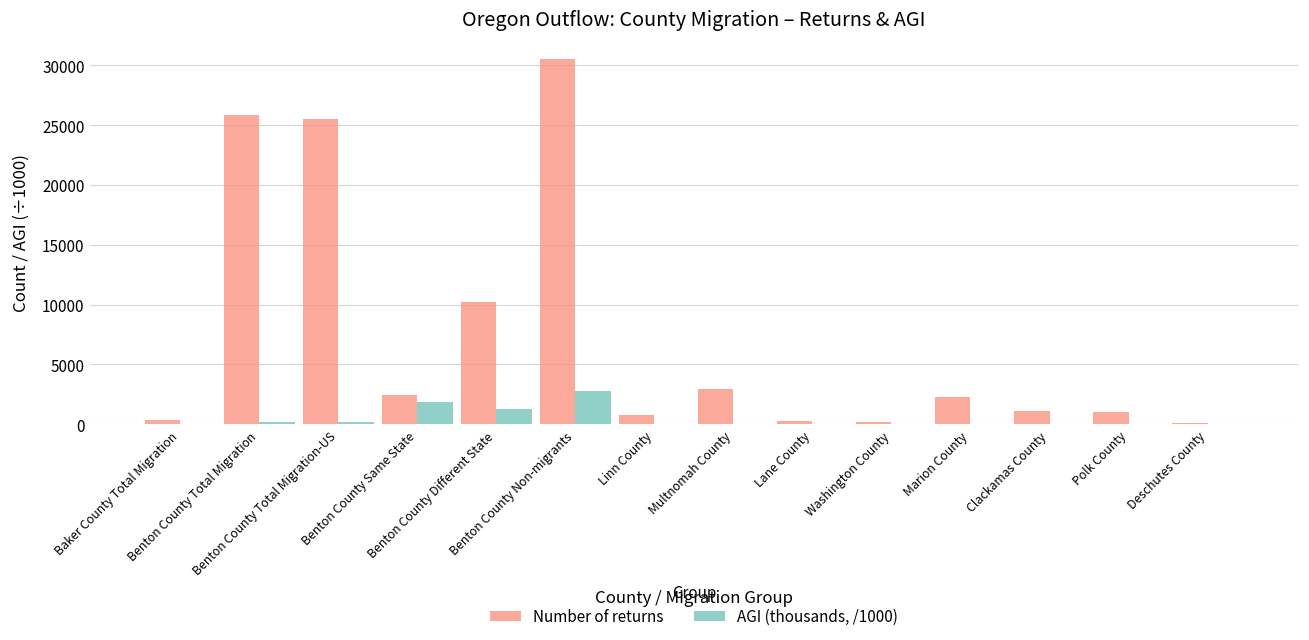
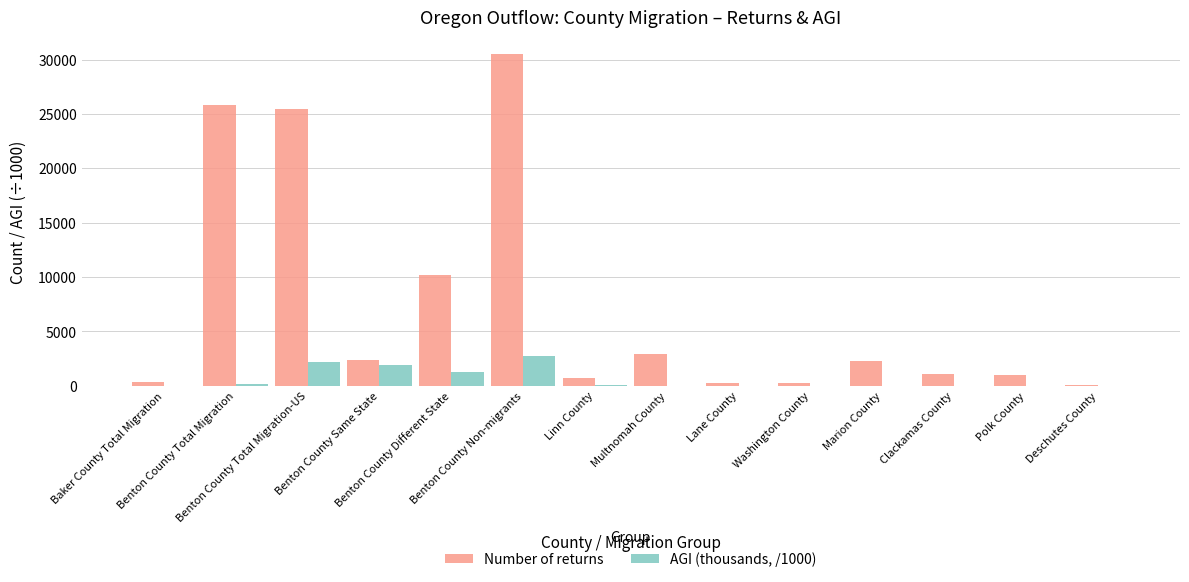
  {
    "Number of returns": {
      "Baker County Total Migration": 400,
      "Benton County Total Migration": 25800,
      "Benton County Total Migration-US": 25500,
      "Benton County Same State": 2400,
      "Benton County Different State": 10200,
      "Benton County Non-migrants": 30500,
      "Linn County": 700,
      "Multnomah County": 3000,
      "Lane County": 200,
      "Marion County": 2300,
      "Clackamas County": 1100,
      "Polk County": 1000
    },
    "AGI (thousands, /1000)": {
-     "Benton County Total Migration-US": 200,
+     "Benton County Total Migration-US": 2200,
      "Benton County Same State": 1900,
      "Benton County Different State": 1300,
      "Benton County Non-migrants": 2700
    }
  }
